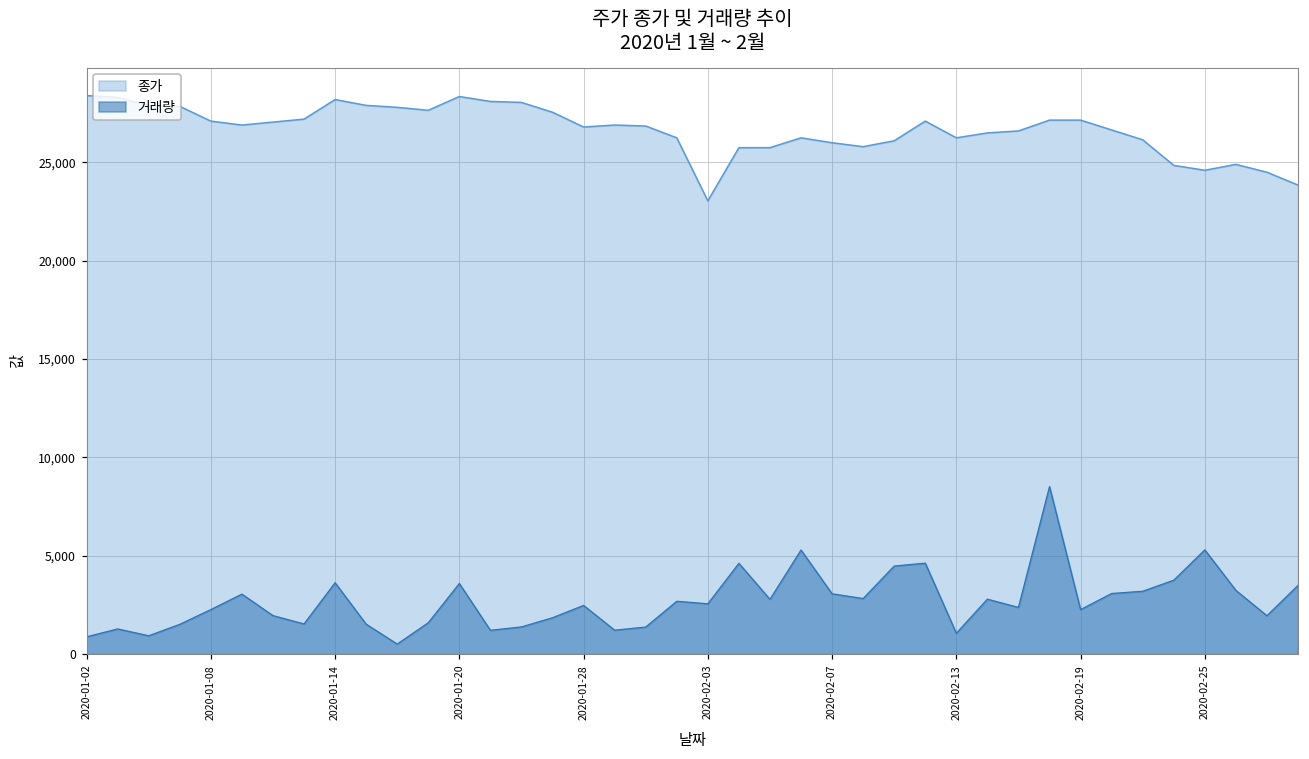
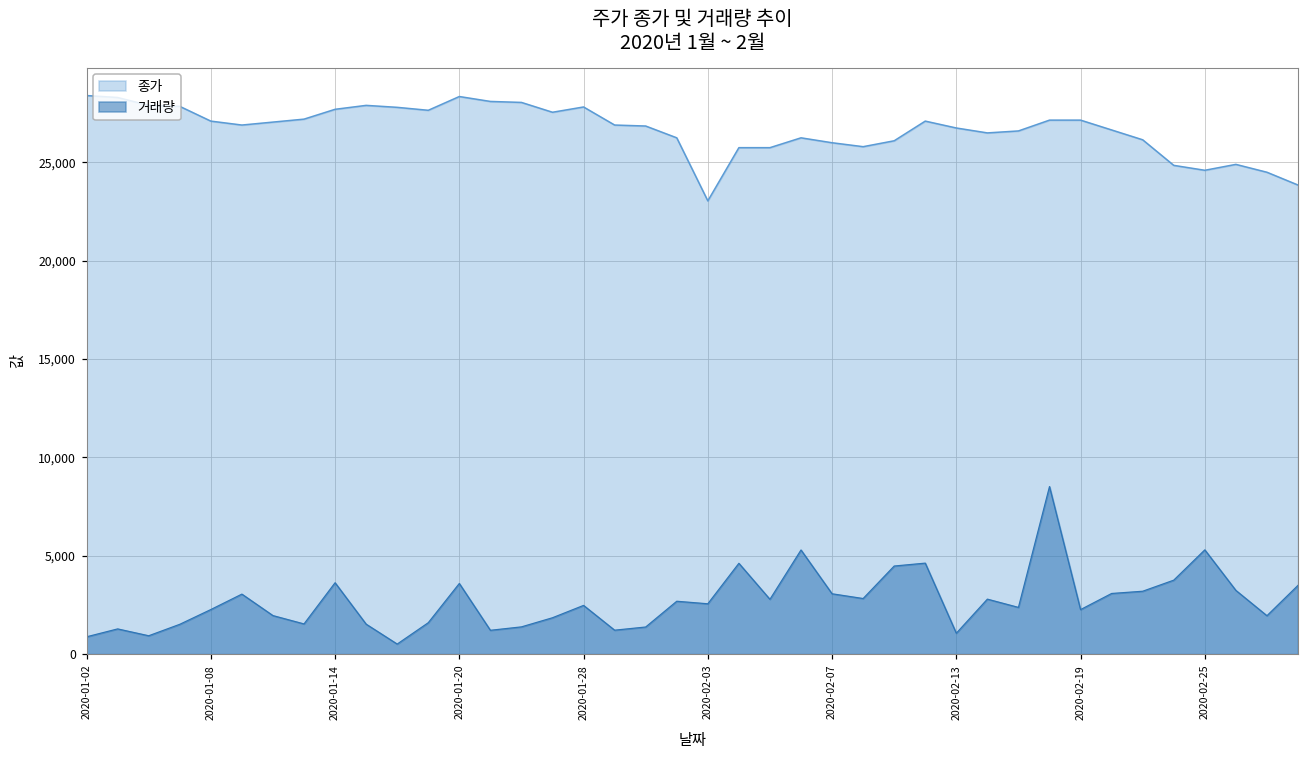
  {
    "종가": {
      "2020-01-02": "28,400",
      "2020-01-08": "27,100",
-     "2020-01-14": "28,200",
+     "2020-01-14": "27,700",
      "2020-01-20": "28,400",
-     "2020-01-28": "26,800",
+     "2020-01-28": "27,800",
      "2020-02-03": "23,000",
      "2020-02-07": "26,000",
-     "2020-02-13": "26,300",
+     "2020-02-13": "26,800",
      "2020-02-19": "27,200",
      "2020-02-25": "24,600"
    },
    "거래량": {
      "2020-01-02": "900",
      "2020-01-08": "2,300",
      "2020-01-14": "3,600",
      "2020-01-20": "3,600",
      "2020-01-28": "2,500",
      "2020-02-03": "2,600",
      "2020-02-07": "3,100",
      "2020-02-13": "1,100",
      "2020-02-19": "2,300",
      "2020-02-25": "5,300"
    }
  }
